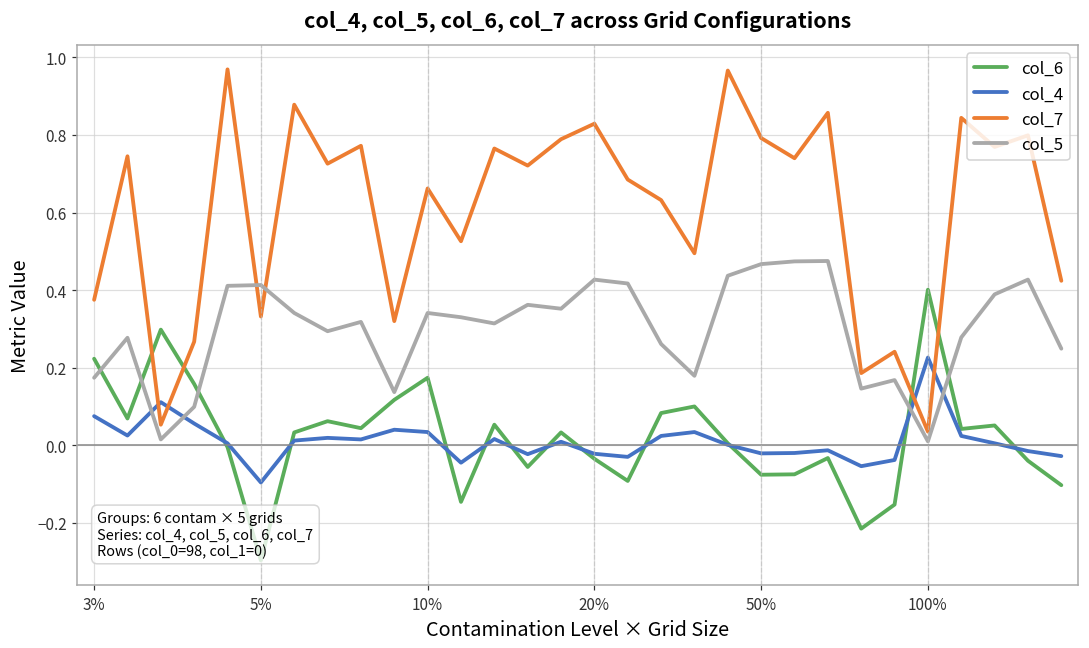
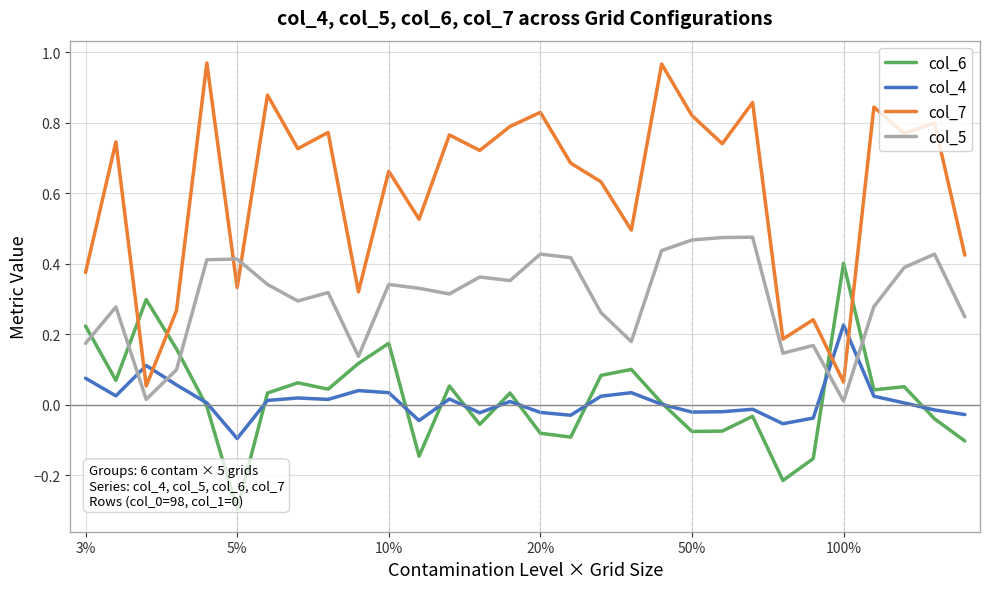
  {
    "col_6": {
      "3%": 0.22,
      "10%": 0.17,
-     "20%": -0.04,
+     "20%": -0.08,
      "50%": -0.08,
      "100%": 0.40
    },
    "col_4": {
      "3%": 0.08,
      "5%": -0.10,
      "10%": 0.03,
      "20%": -0.02,
      "50%": -0.02,
      "100%": 0.23
    },
    "col_7": {
      "3%": 0.38,
      "5%": 0.33,
      "10%": 0.66,
      "20%": 0.83,
-     "50%": 0.79,
-     "100%": 0.04
+     "50%": 0.82,
+     "100%": 0.06
    },
    "col_5": {
      "3%": 0.17,
      "5%": 0.41,
      "10%": 0.34,
      "20%": 0.43,
      "50%": 0.47,
      "100%": 0.01
    }
  }
